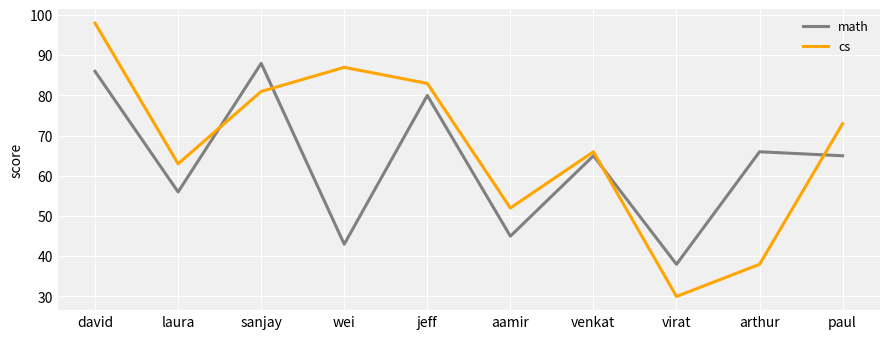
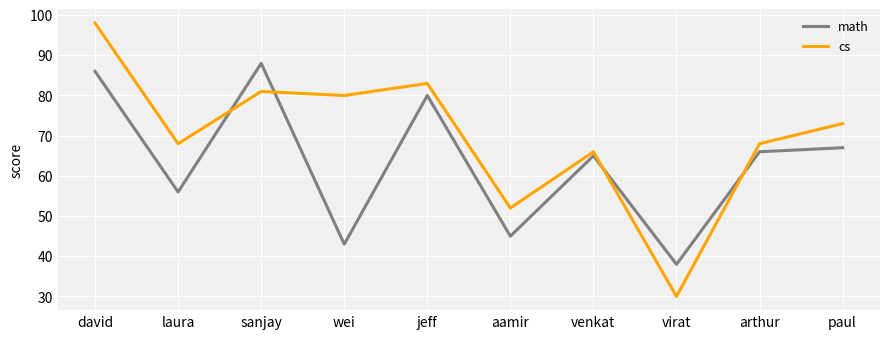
  {
    "math": {
      "david": 86,
      "laura": 56,
      "sanjay": 88,
      "wei": 43,
      "jeff": 80,
      "aamir": 45,
      "venkat": 65,
      "virat": 38,
      "arthur": 66,
-     "paul": 65
+     "paul": 67
    },
    "cs": {
      "david": 98,
-     "laura": 63,
+     "laura": 68,
      "sanjay": 81,
-     "wei": 87,
+     "wei": 80,
      "jeff": 83,
      "aamir": 52,
      "venkat": 66,
      "virat": 30,
-     "arthur": 38,
+     "arthur": 68,
      "paul": 73
    }
  }
